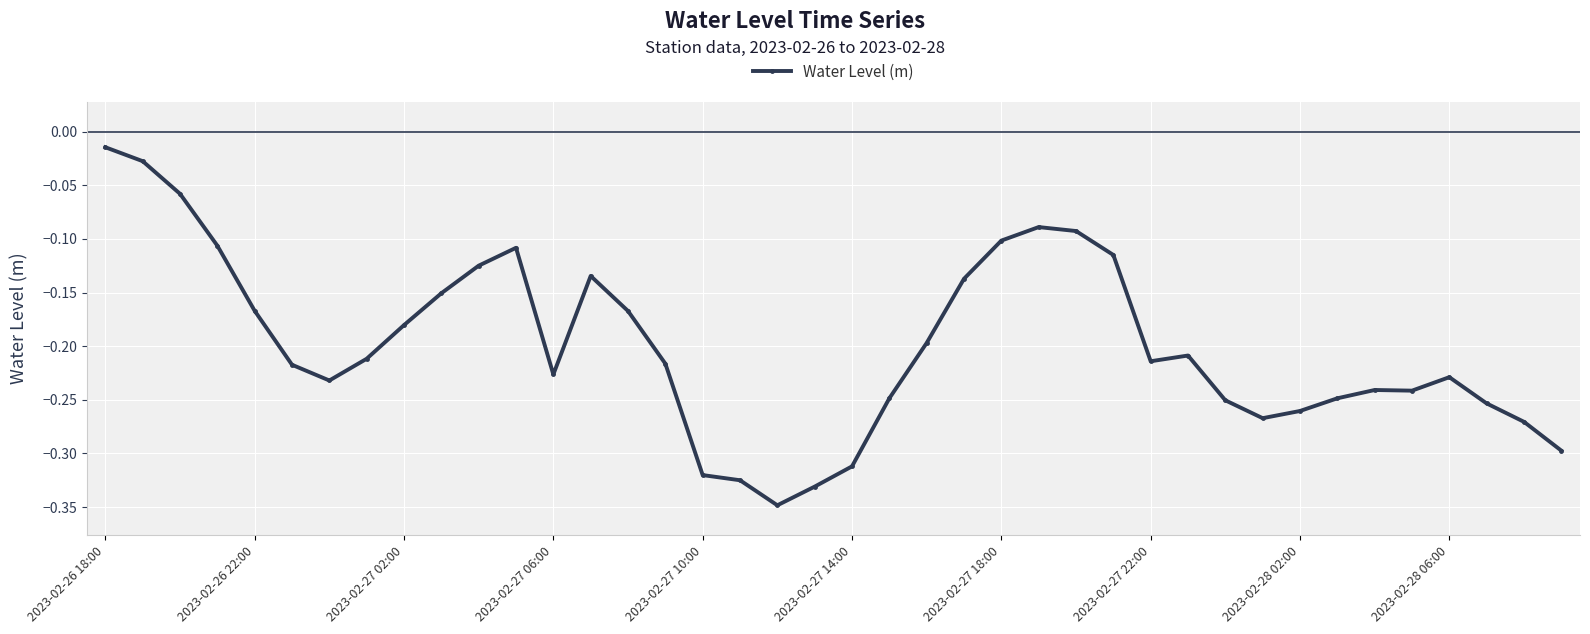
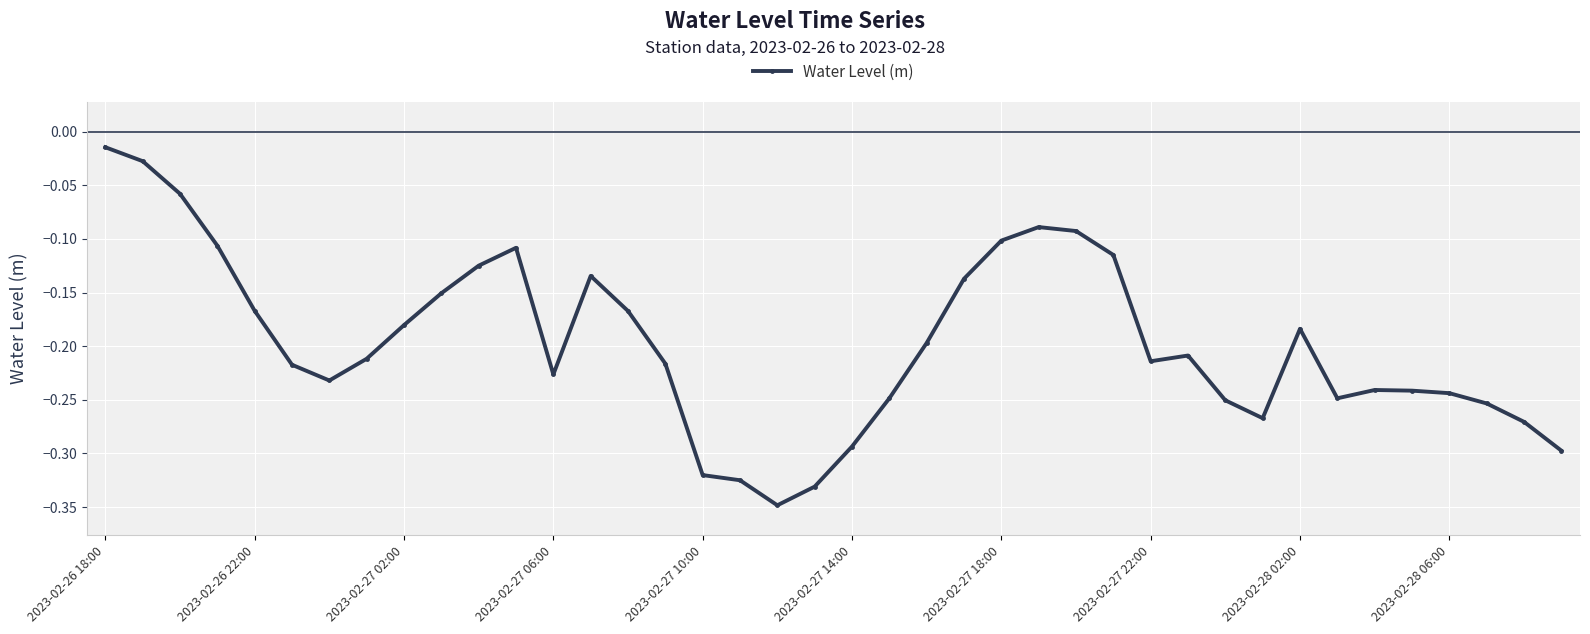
  {
    "2023-02-26 18:00": -0.015,
    "2023-02-26 22:00": -0.167,
    "2023-02-27 02:00": -0.180,
    "2023-02-27 06:00": -0.226,
    "2023-02-27 10:00": -0.320,
-   "2023-02-27 14:00": -0.312,
+   "2023-02-27 14:00": -0.294,
    "2023-02-27 18:00": -0.102,
    "2023-02-27 22:00": -0.214,
-   "2023-02-28 02:00": -0.260,
-   "2023-02-28 06:00": -0.229
+   "2023-02-28 02:00": -0.184,
+   "2023-02-28 06:00": -0.244
  }
